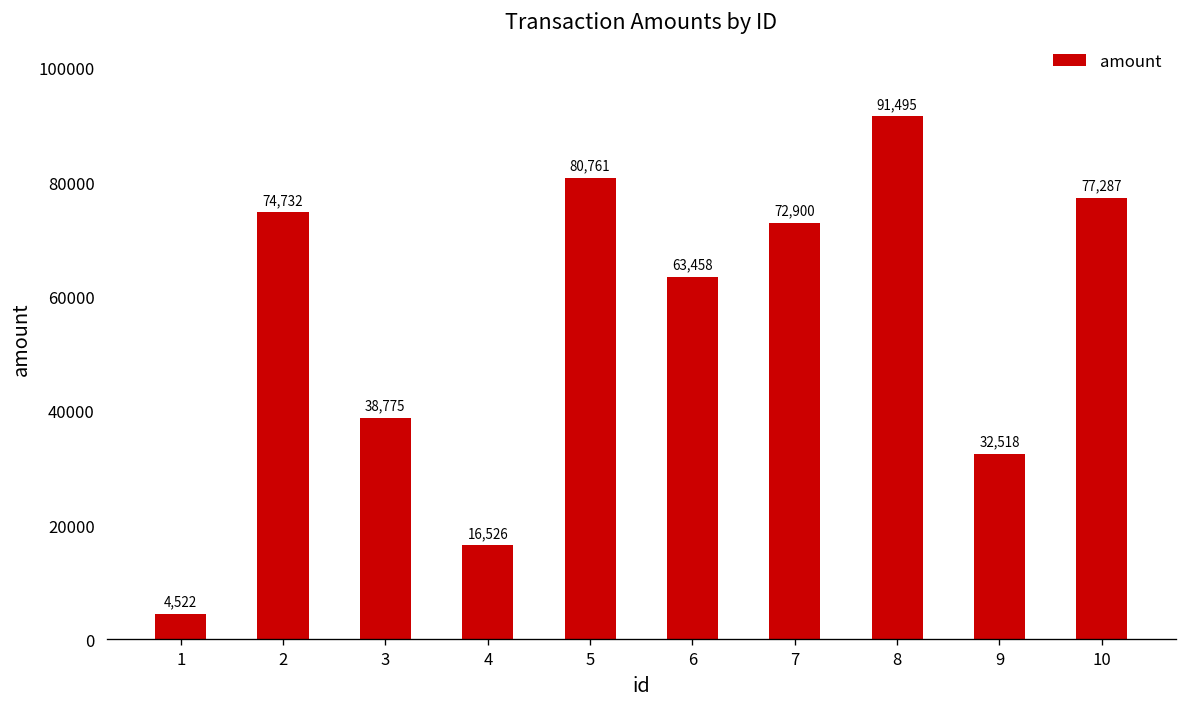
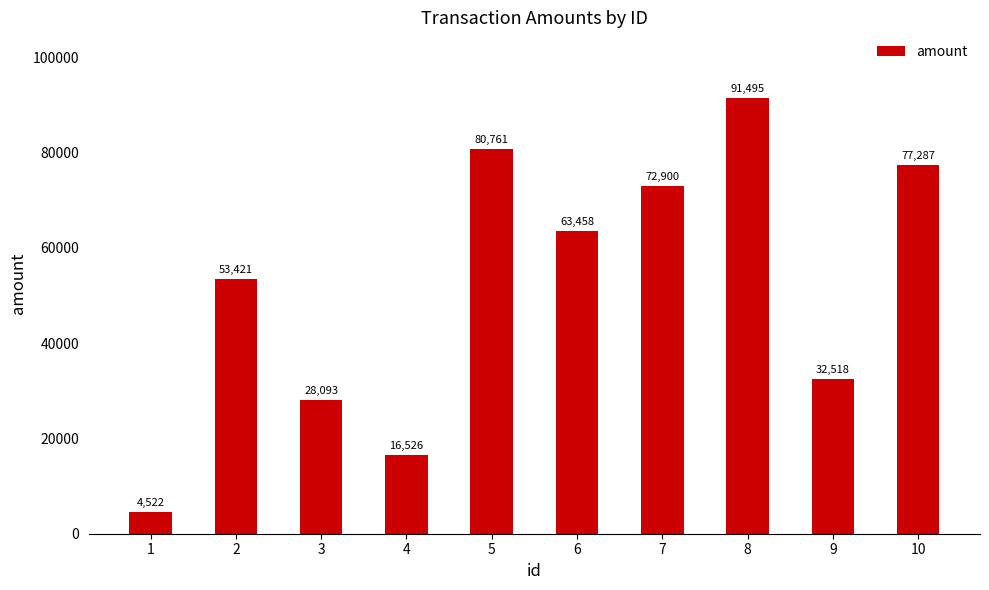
  {
    "1": "4,522",
-   "2": "74,732",
-   "3": "38,775",
+   "2": "53,421",
+   "3": "28,093",
    "4": "16,526",
    "5": "80,761",
    "6": "63,458",
    "7": "72,900",
    "8": "91,495",
    "9": "32,518",
    "10": "77,287"
  }
